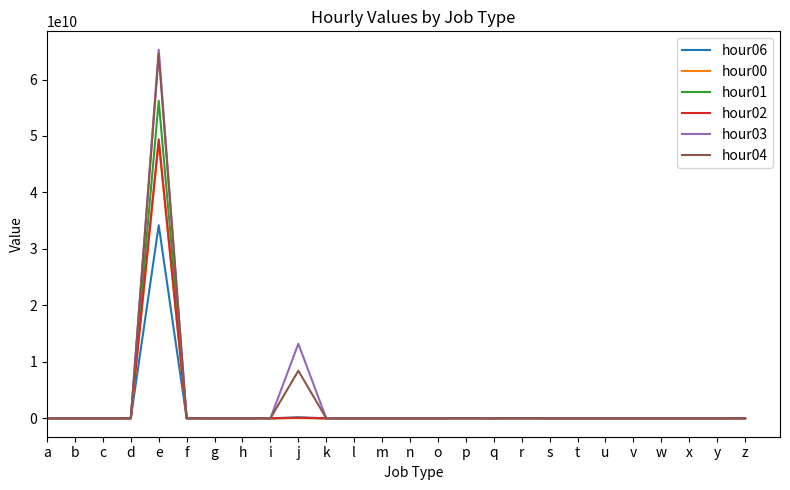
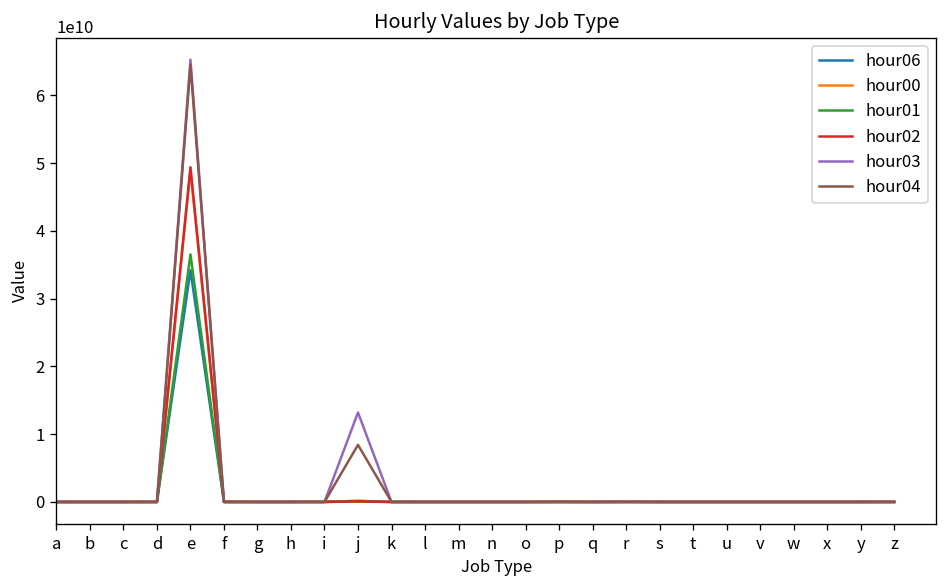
  {
    "hour06": {
      "e": 34000000000
    },
    "hour00": {
      "e": 49000000000
    },
    "hour01": {
-     "e": 56000000000
+     "e": 37000000000
    },
    "hour02": {
      "e": 49000000000
    },
    "hour03": {
      "e": 65000000000,
      "j": 13000000000
    },
    "hour04": {
      "e": 64000000000,
      "j": 8000000000
    }
  }
